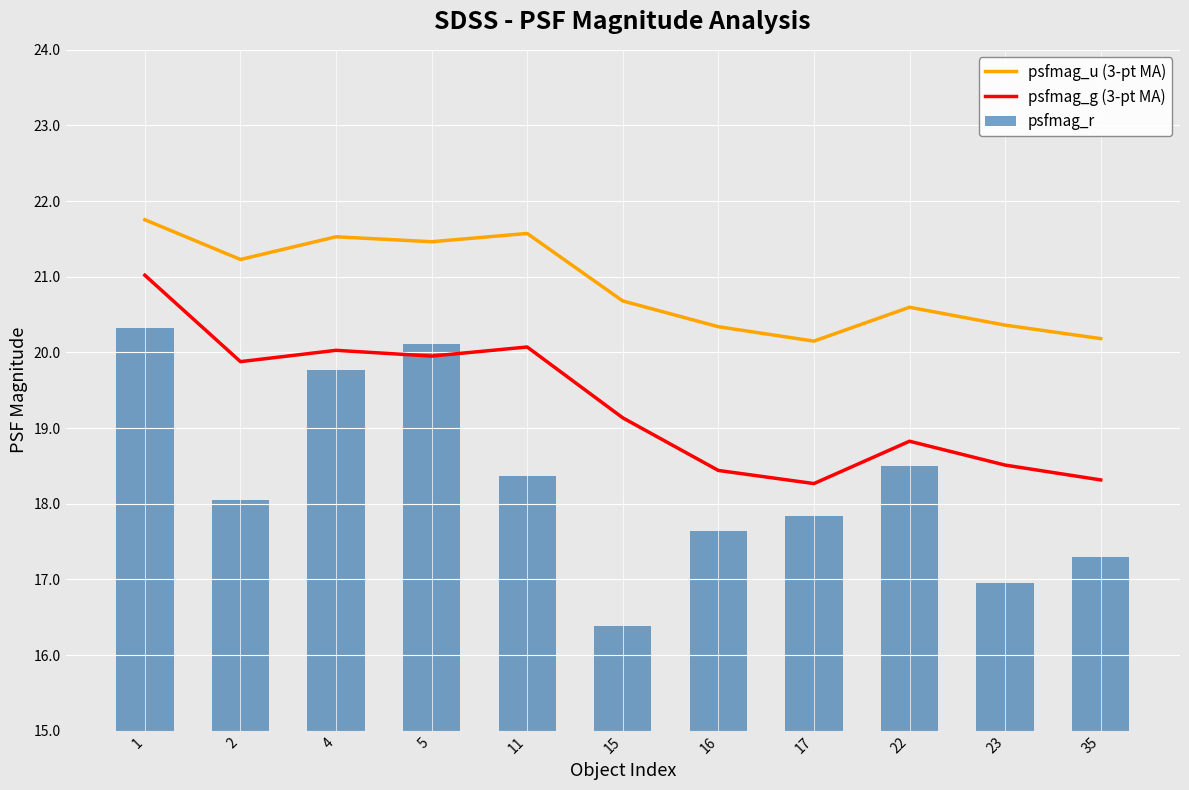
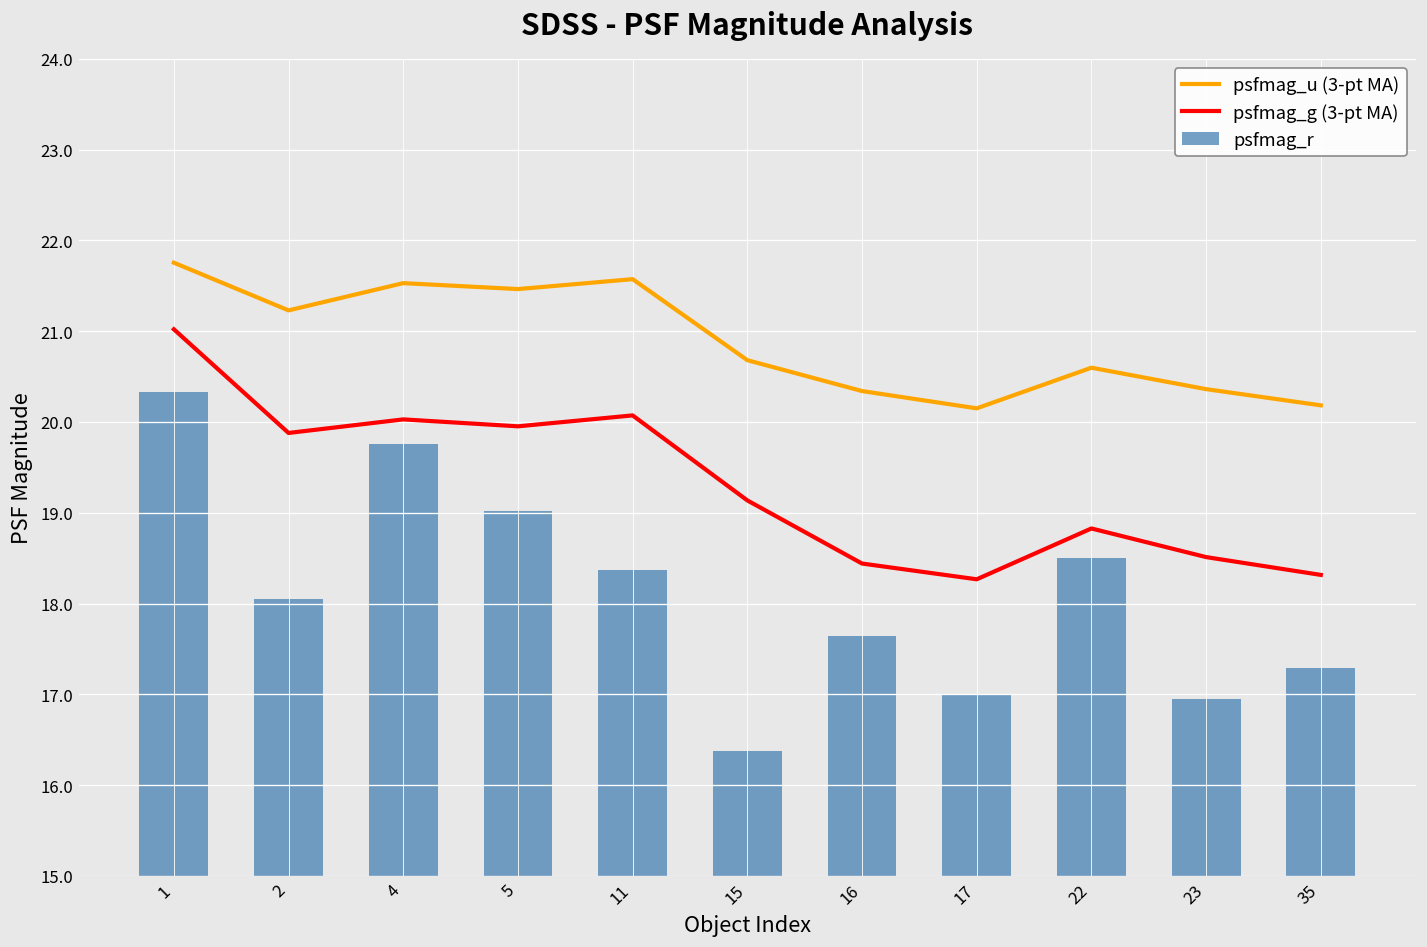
  {
    "psfmag_r": {
      "1": 20.3,
      "2": 18.0,
      "4": 19.8,
-     "5": 20.1,
+     "5": 19.0,
      "11": 18.4,
      "15": 16.4,
      "16": 17.6,
-     "17": 17.8,
+     "17": 17.0,
      "22": 18.5,
      "23": 16.9,
      "35": 17.3
    },
    "psfmag_u (3-pt MA)": {
      "1": 21.8,
      "2": 21.2,
      "4": 21.5,
      "5": 21.5,
      "11": 21.6,
      "15": 20.7,
      "16": 20.3,
      "17": 20.1,
      "22": 20.6,
      "23": 20.4,
      "35": 20.2
    },
    "psfmag_g (3-pt MA)": {
      "1": 21.0,
      "2": 19.9,
      "4": 20.0,
      "5": 20.0,
      "11": 20.1,
      "15": 19.1,
      "16": 18.4,
      "17": 18.3,
      "22": 18.8,
      "23": 18.5,
      "35": 18.3
    }
  }
